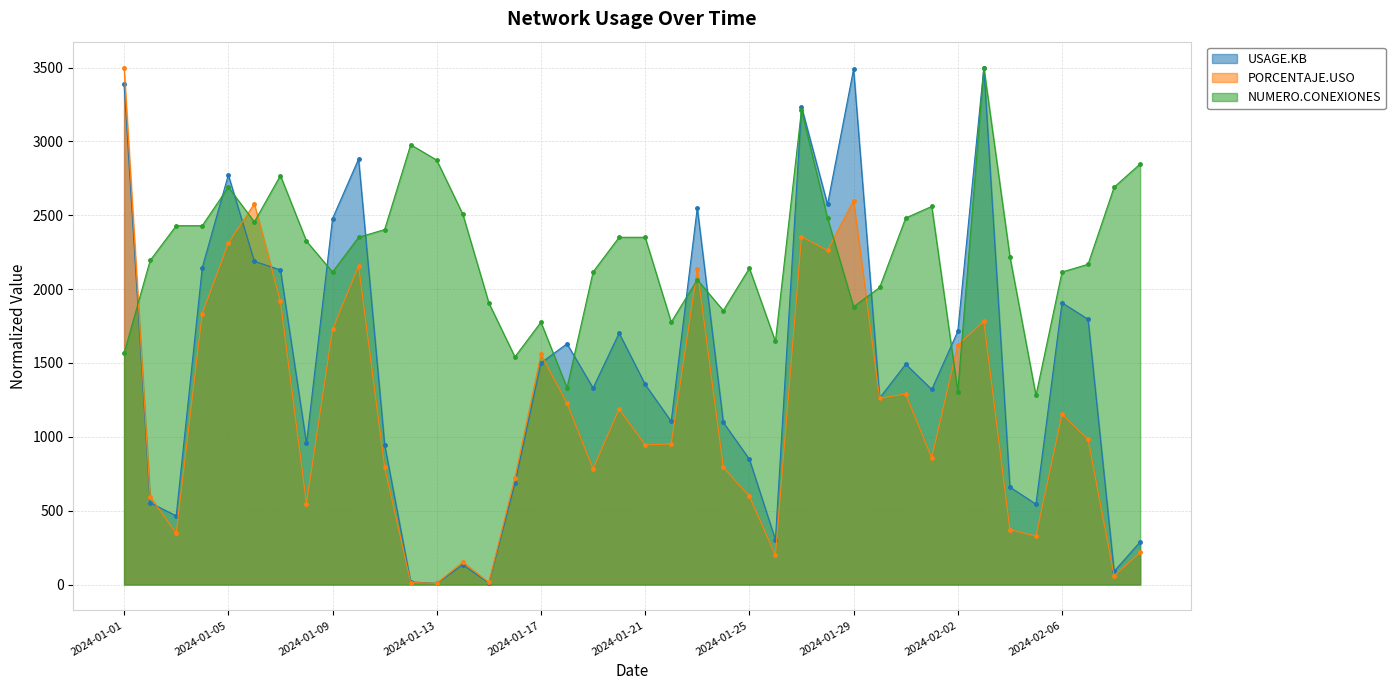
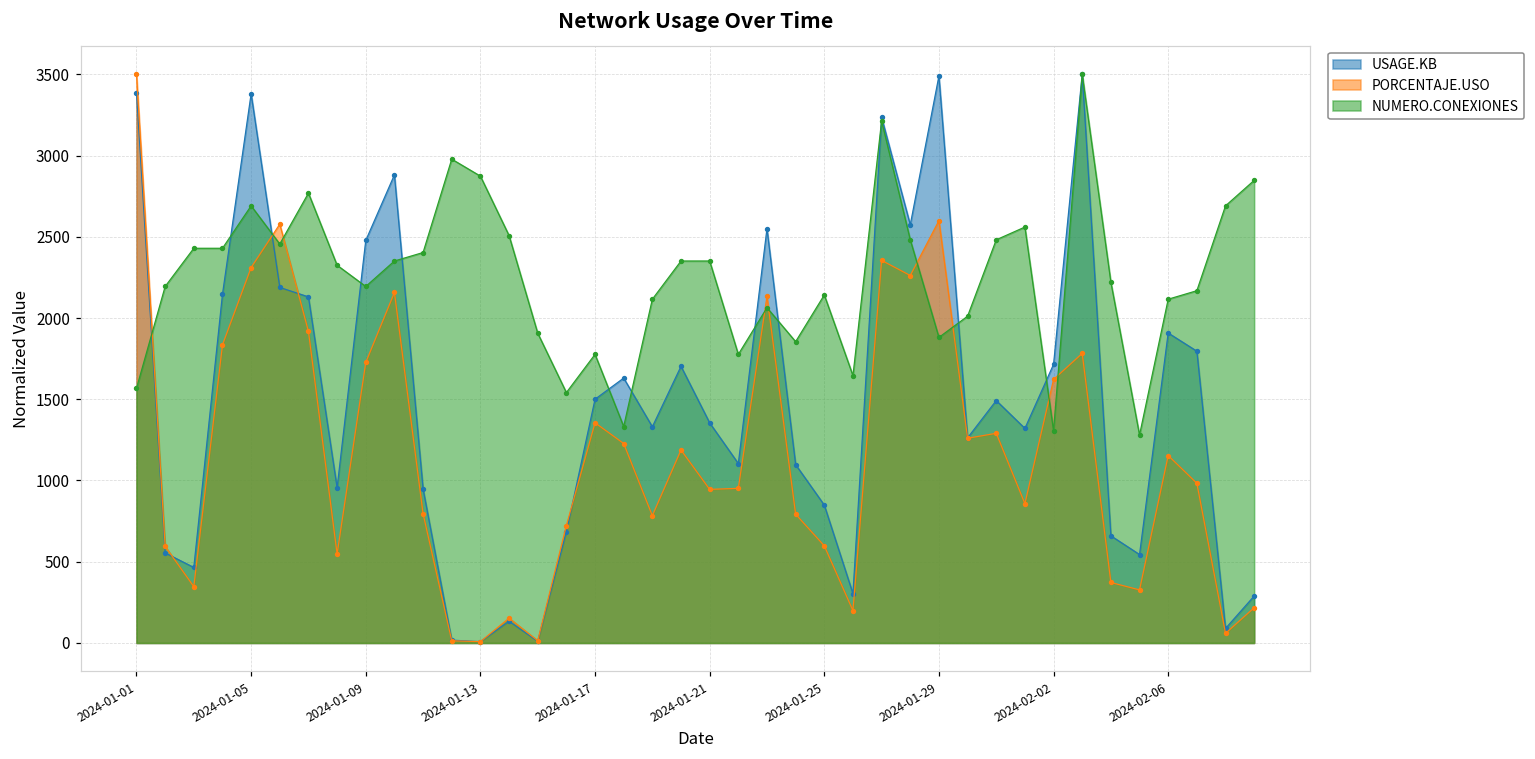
  {
    "USAGE.KB": {
      "2024-01-01": 3390,
-     "2024-01-05": 2770,
+     "2024-01-05": 3380,
      "2024-01-09": 2480,
      "2024-01-17": 1500,
      "2024-01-21": 1350,
      "2024-01-25": 850,
      "2024-01-29": 3490,
      "2024-02-02": 1710,
      "2024-02-06": 1910
    },
    "PORCENTAJE.USO": {
      "2024-01-01": 3500,
      "2024-01-05": 2310,
      "2024-01-09": 1730,
-     "2024-01-17": 1560,
+     "2024-01-17": 1360,
      "2024-01-21": 950,
      "2024-01-25": 600,
      "2024-01-29": 2600,
      "2024-02-02": 1620,
      "2024-02-06": 1150
    },
    "NUMERO.CONEXIONES": {
      "2024-01-01": 1570,
      "2024-01-05": 2690,
-     "2024-01-09": 2120,
+     "2024-01-09": 2190,
      "2024-01-13": 2870,
      "2024-01-17": 1780,
      "2024-01-21": 2350,
      "2024-01-25": 2140,
      "2024-01-29": 1880,
      "2024-02-02": 1310,
      "2024-02-06": 2120
    }
  }
